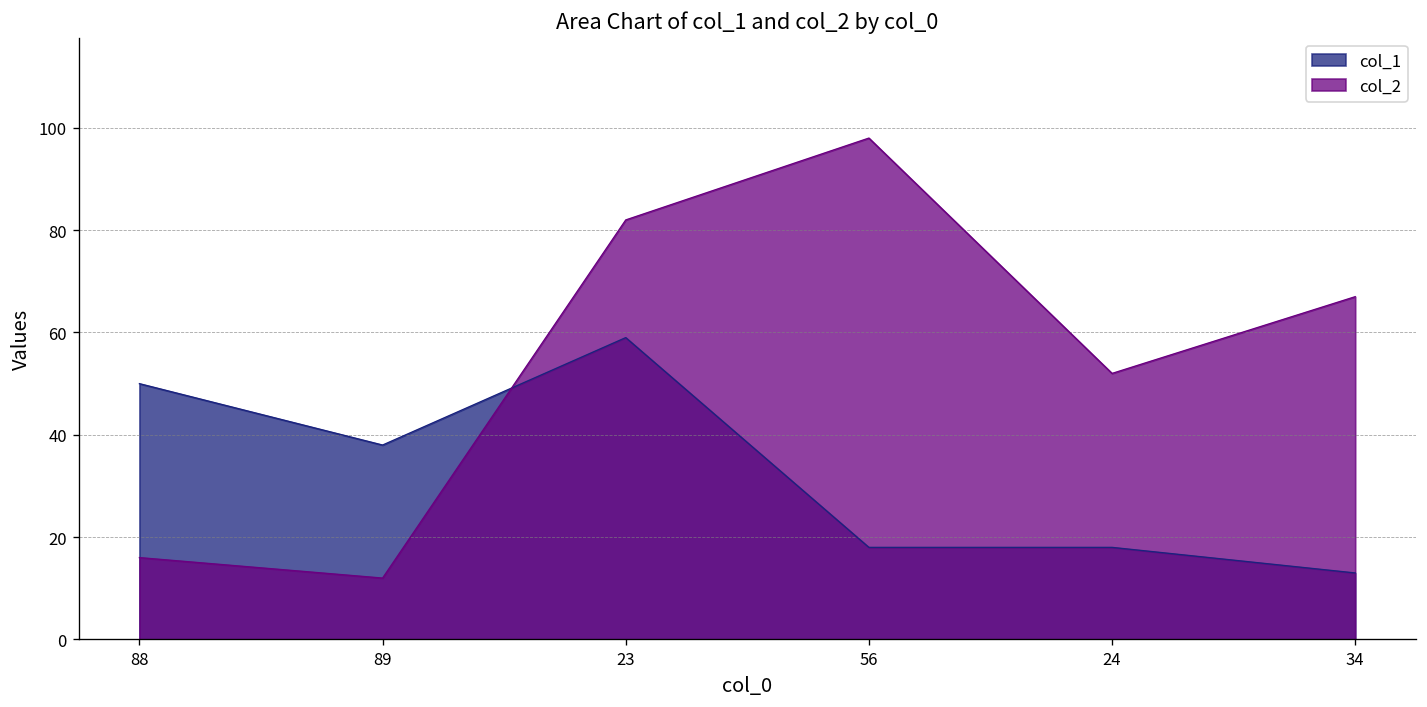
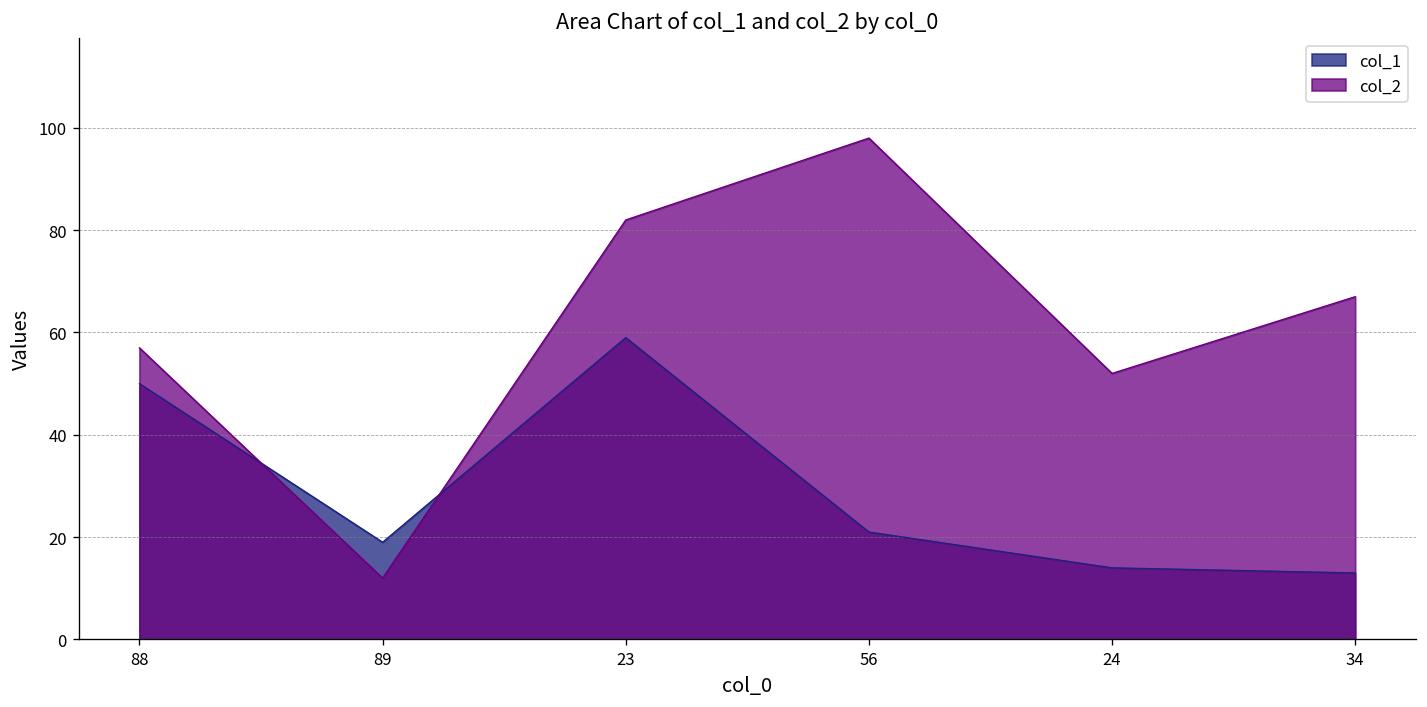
  {
    "col_1": {
      "88": 50,
-     "89": 38,
+     "89": 19,
      "23": 59,
-     "56": 18,
-     "24": 18,
+     "56": 21,
+     "24": 14,
      "34": 13
    },
    "col_2": {
-     "88": 16,
+     "88": 57,
      "89": 12,
      "23": 82,
      "56": 98,
      "24": 52,
      "34": 67
    }
  }
